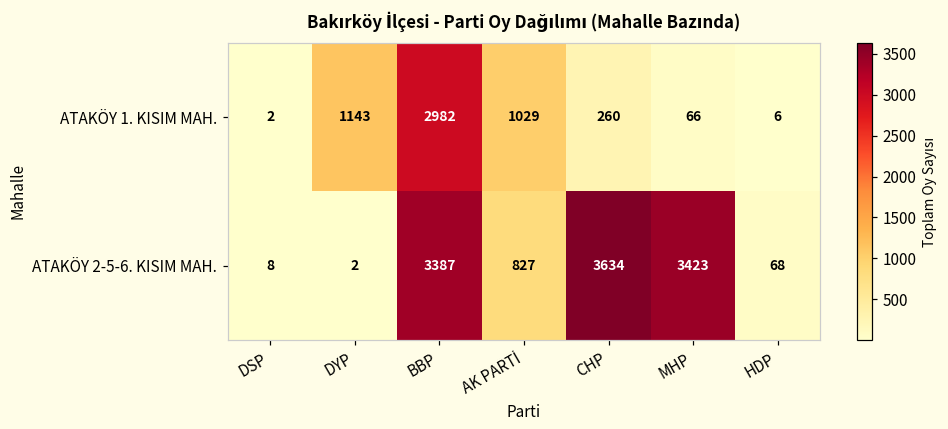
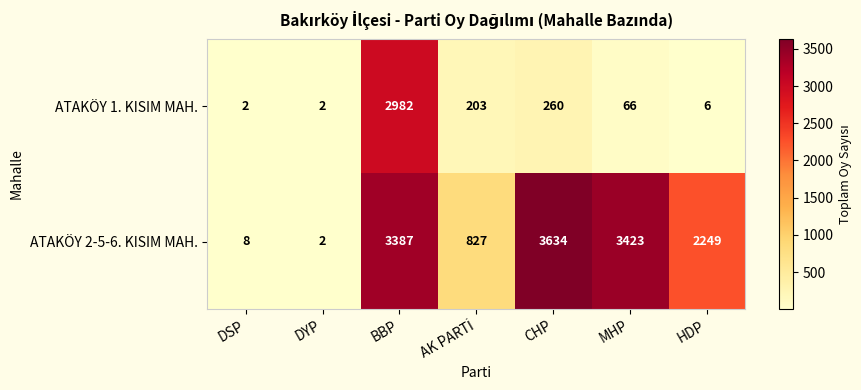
  {
    "ATAKÖY 1. KISIM MAH.": {
      "DSP": 2,
-     "DYP": 1143,
+     "DYP": 2,
      "BBP": 2982,
-     "AK PARTİ": 1029,
+     "AK PARTİ": 203,
      "CHP": 260,
      "MHP": 66,
      "HDP": 6
    },
    "ATAKÖY 2-5-6. KISIM MAH.": {
      "DSP": 8,
      "DYP": 2,
      "BBP": 3387,
      "AK PARTİ": 827,
      "CHP": 3634,
      "MHP": 3423,
-     "HDP": 68
+     "HDP": 2249
    }
  }
